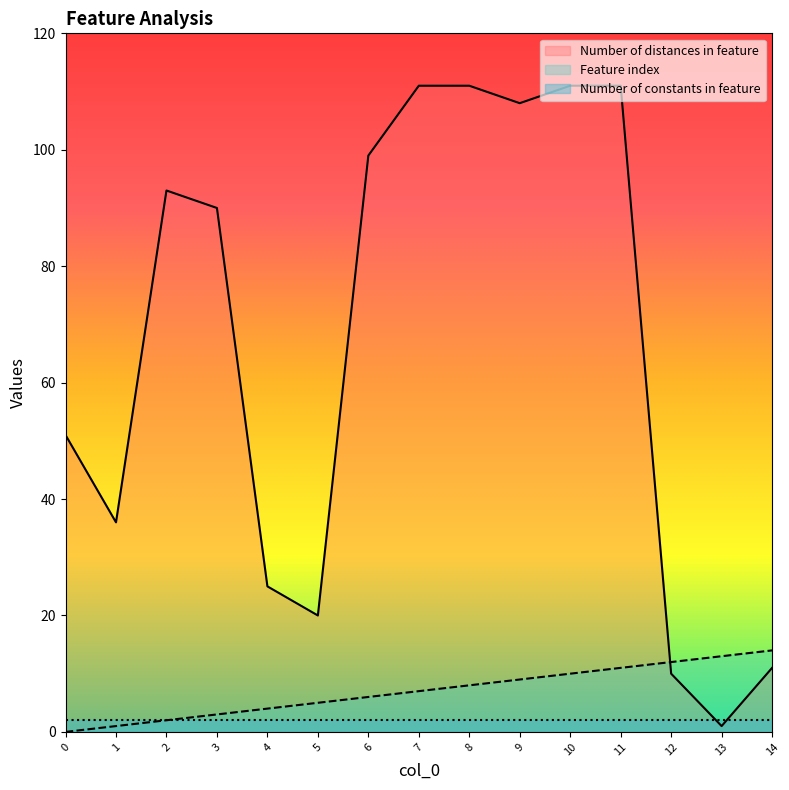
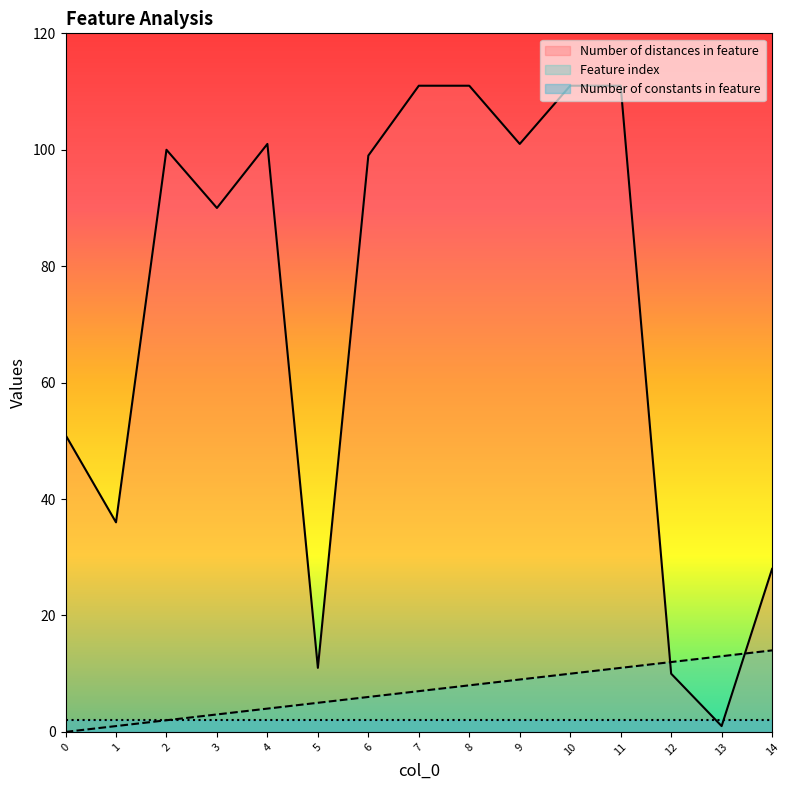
  {
    "Number of distances in feature": {
      "0": 51,
      "1": 36,
-     "2": 93,
+     "2": 100,
      "3": 90,
-     "4": 25,
-     "5": 20,
+     "4": 101,
+     "5": 11,
      "6": 99,
      "7": 111,
      "8": 111,
-     "9": 108,
+     "9": 101,
      "12": 10,
      "13": 1,
-     "14": 11
+     "14": 28
    }
  }
